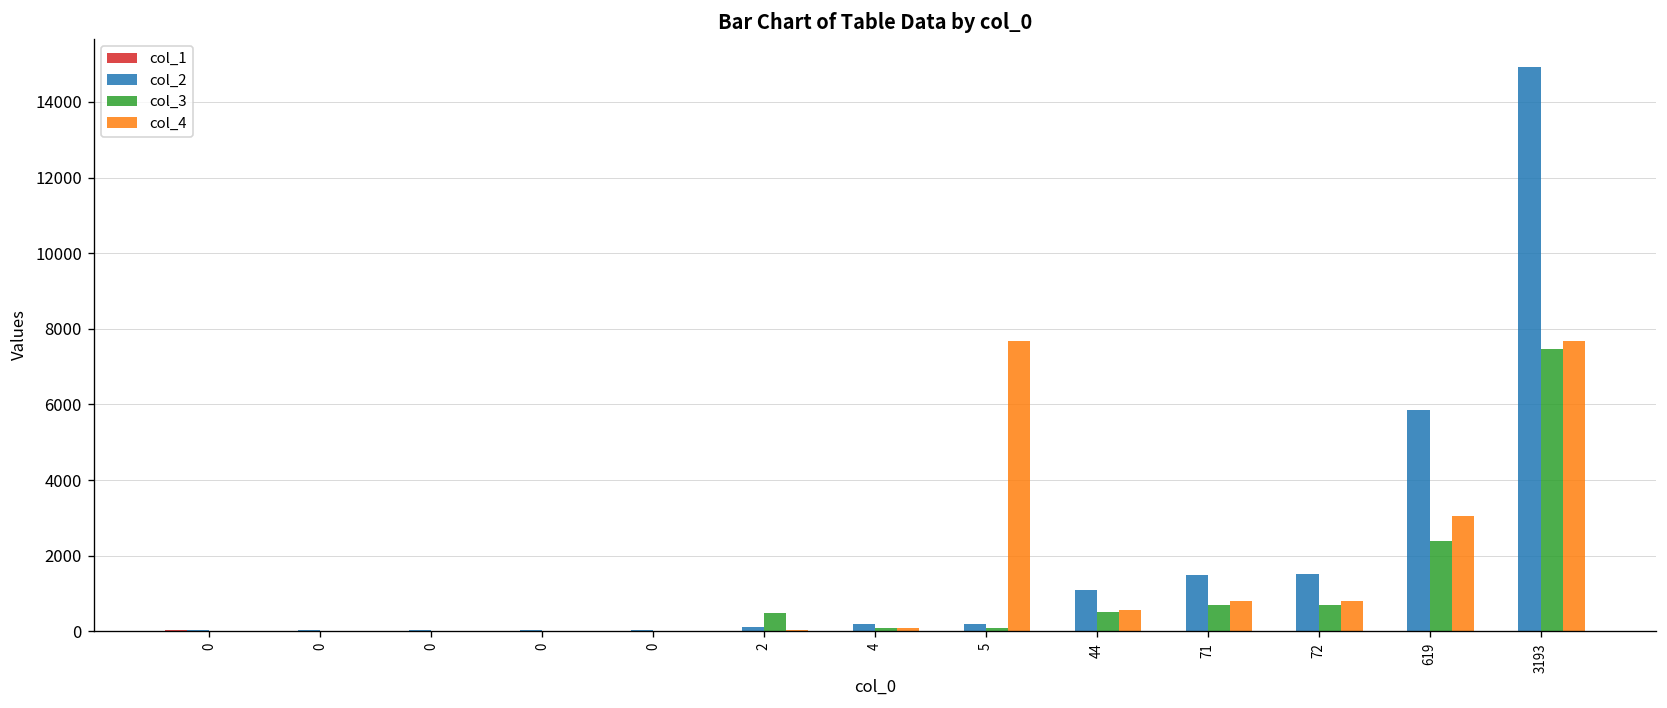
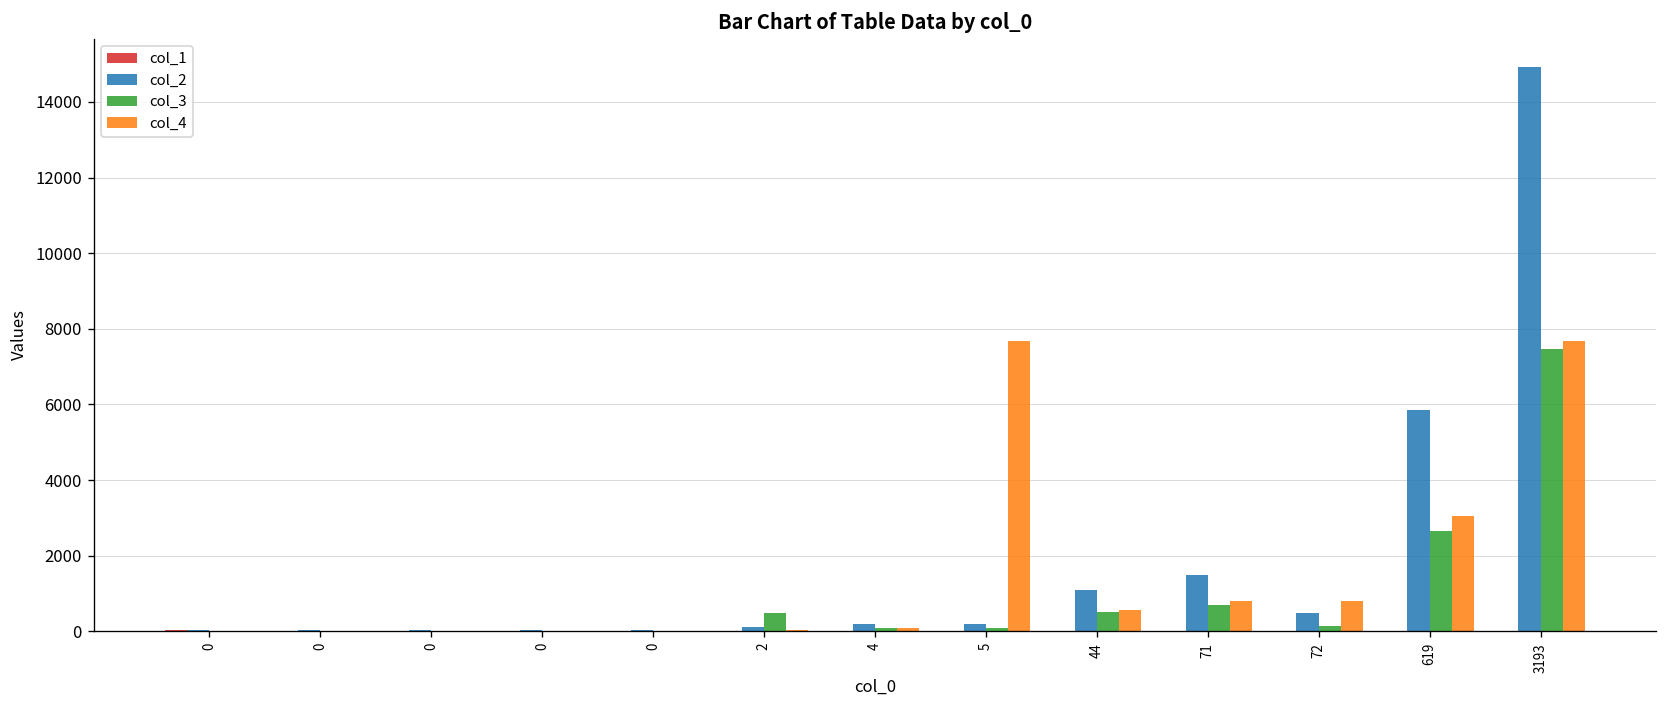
  {
    "col_2": {
      "2": 100,
      "4": 200,
      "5": 200,
      "44": 1100,
      "71": 1500,
-     "72": 1500,
+     "72": 500,
      "619": 5900,
      "3193": 14900
    },
    "col_3": {
      "2": 500,
      "4": 100,
      "5": 100,
      "44": 500,
      "71": 700,
-     "72": 700,
-     "619": 2400,
+     "72": 100,
+     "619": 2700,
      "3193": 7500
    },
    "col_4": {
      "4": 100,
      "5": 7700,
      "44": 600,
      "71": 800,
      "72": 800,
      "619": 3000,
      "3193": 7700
    }
  }
